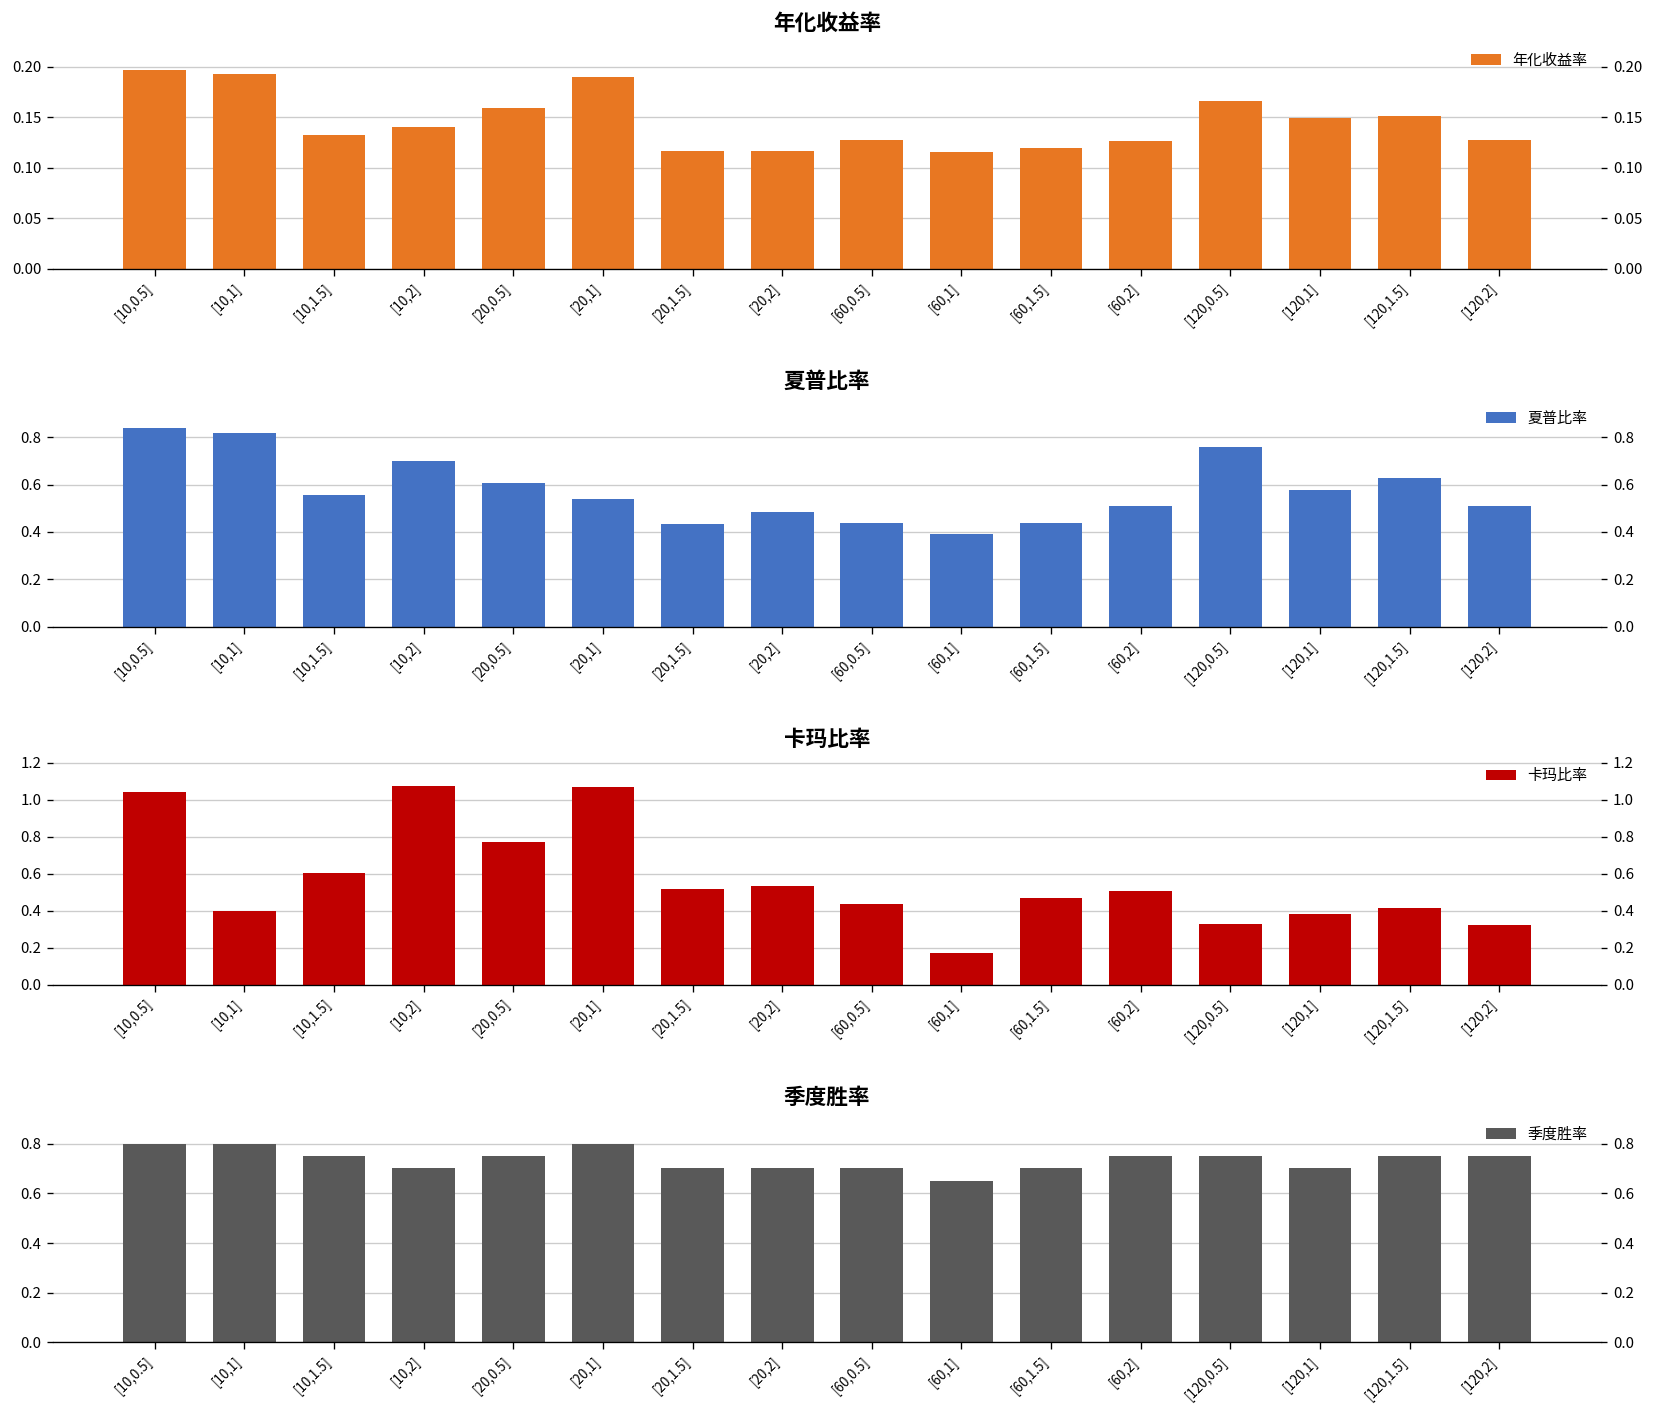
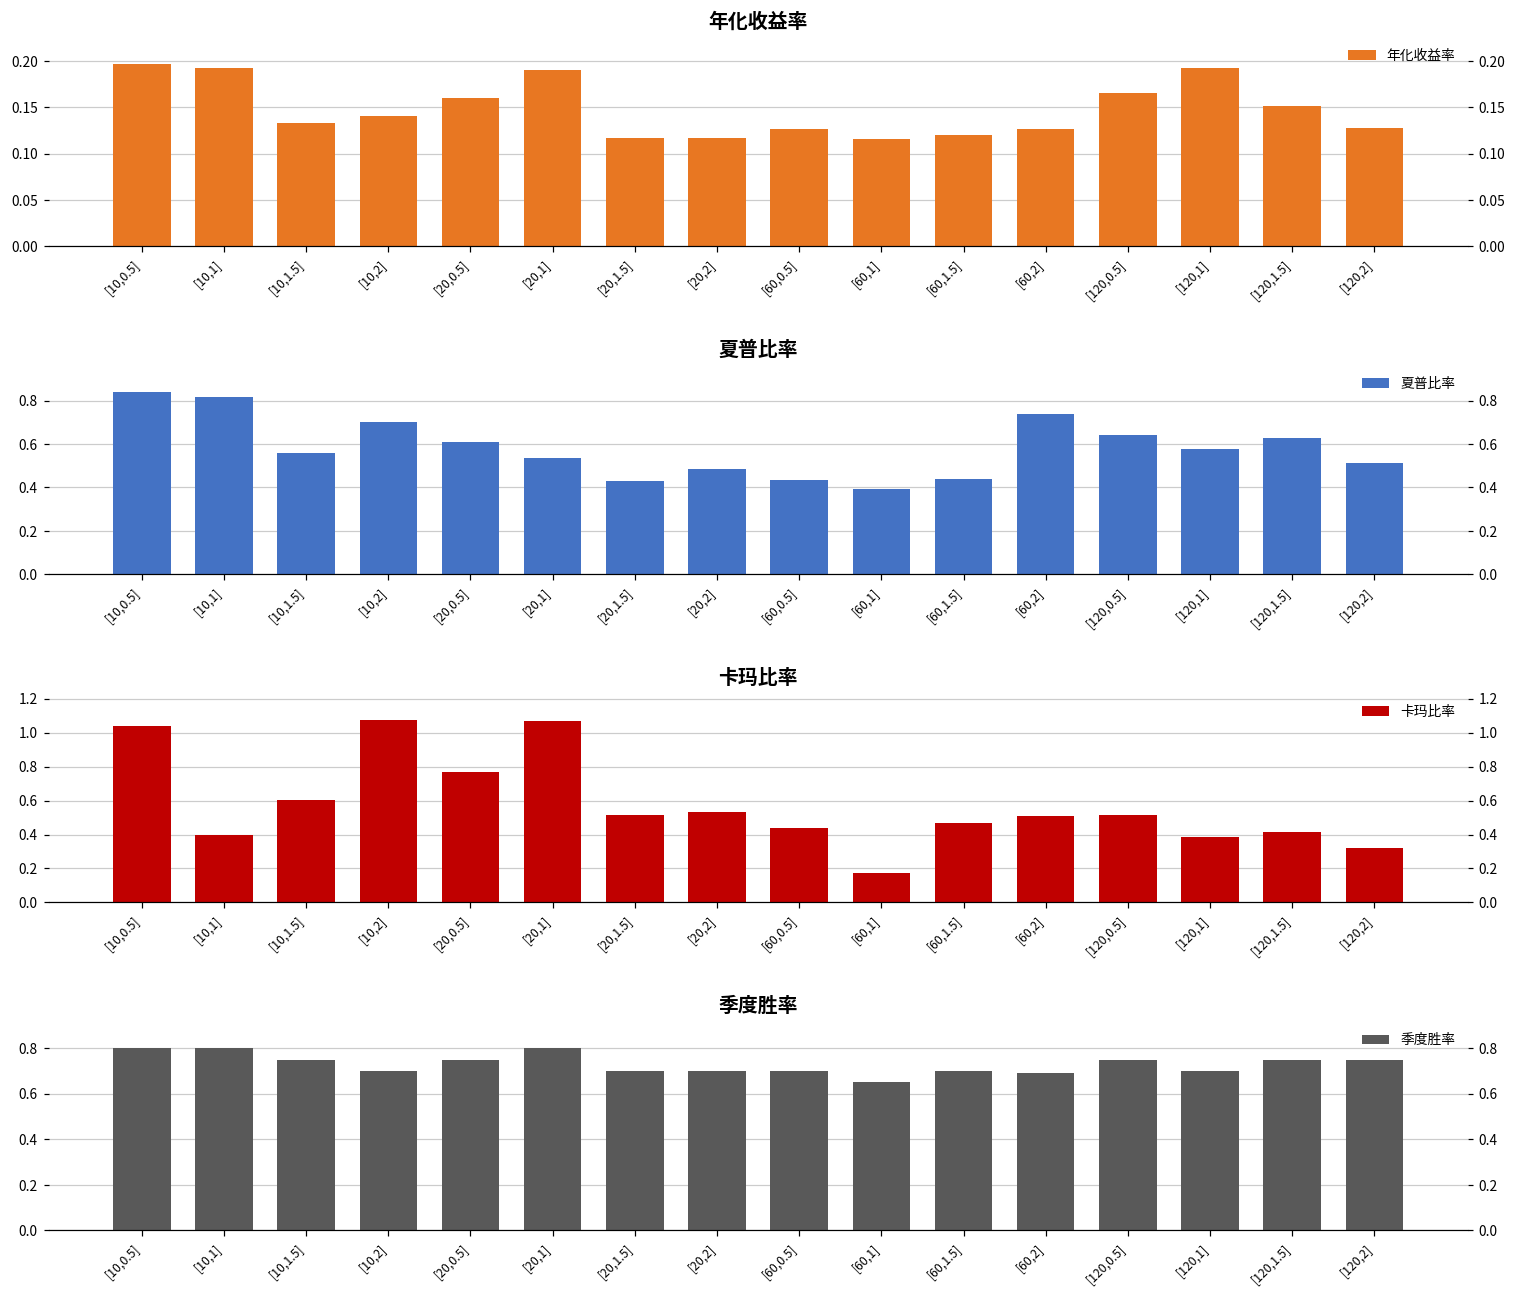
  {
    "年化收益率": {
      "[10,0.5]": 0.20,
      "[10,1]": 0.19,
      "[10,1.5]": 0.13,
      "[10,2]": 0.14,
      "[20,0.5]": 0.16,
      "[20,1]": 0.19,
      "[20,1.5]": 0.12,
      "[20,2]": 0.12,
      "[60,0.5]": 0.13,
      "[60,1]": 0.12,
      "[60,1.5]": 0.12,
      "[60,2]": 0.13,
      "[120,0.5]": 0.17,
-     "[120,1]": 0.15,
+     "[120,1]": 0.19,
      "[120,1.5]": 0.15,
      "[120,2]": 0.13
    },
    "夏普比率": {
      "[10,0.5]": 0.84,
      "[10,1]": 0.82,
      "[10,1.5]": 0.56,
      "[10,2]": 0.70,
      "[20,0.5]": 0.61,
      "[20,1]": 0.54,
      "[20,1.5]": 0.43,
      "[20,2]": 0.48,
      "[60,0.5]": 0.44,
      "[60,1]": 0.39,
      "[60,1.5]": 0.44,
-     "[60,2]": 0.51,
-     "[120,0.5]": 0.76,
+     "[60,2]": 0.74,
+     "[120,0.5]": 0.64,
      "[120,1]": 0.58,
      "[120,1.5]": 0.63,
      "[120,2]": 0.51
    },
    "卡玛比率": {
      "[10,0.5]": 1.04,
      "[10,1]": 0.40,
      "[10,1.5]": 0.60,
      "[10,2]": 1.07,
      "[20,0.5]": 0.77,
      "[20,1]": 1.07,
      "[20,1.5]": 0.52,
      "[20,2]": 0.53,
      "[60,0.5]": 0.44,
      "[60,1]": 0.17,
      "[60,1.5]": 0.47,
      "[60,2]": 0.51,
-     "[120,0.5]": 0.33,
+     "[120,0.5]": 0.51,
      "[120,1]": 0.38,
      "[120,1.5]": 0.42,
      "[120,2]": 0.32
    },
    "季度胜率": {
      "[10,0.5]": 0.80,
      "[10,1]": 0.80,
      "[10,1.5]": 0.75,
      "[10,2]": 0.70,
      "[20,0.5]": 0.75,
      "[20,1]": 0.80,
      "[20,1.5]": 0.70,
      "[20,2]": 0.70,
      "[60,0.5]": 0.70,
      "[60,1]": 0.65,
      "[60,1.5]": 0.70,
-     "[60,2]": 0.75,
+     "[60,2]": 0.69,
      "[120,0.5]": 0.75,
      "[120,1]": 0.70,
      "[120,1.5]": 0.75,
      "[120,2]": 0.75
    }
  }
